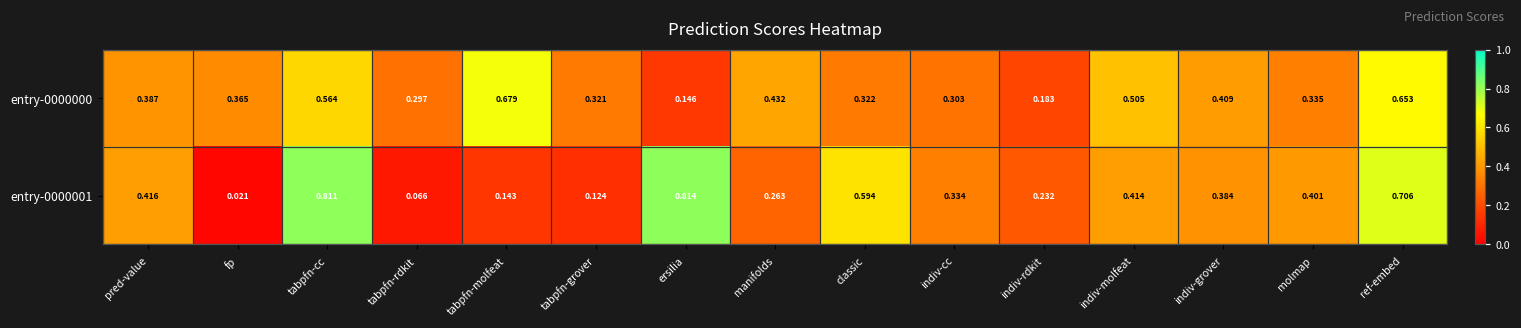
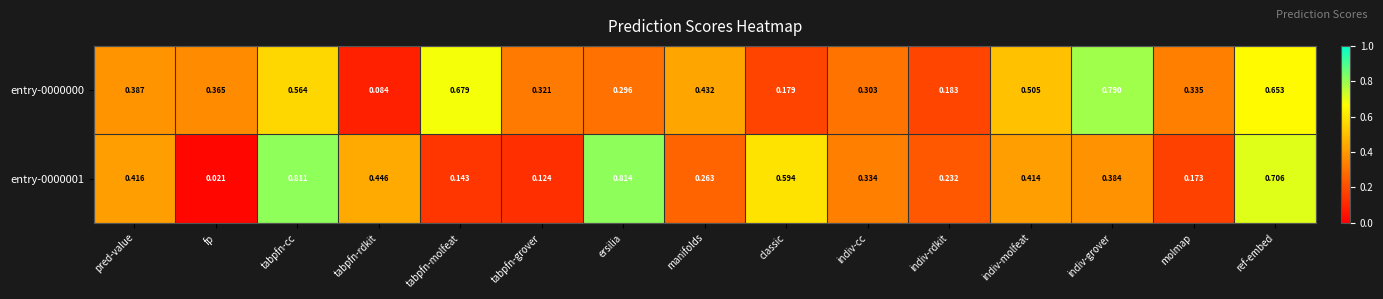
  {
    "entry-0000000": {
      "pred-value": 0.387,
      "fp": 0.365,
      "tabpfn-cc": 0.564,
-     "tabpfn-rdkit": 0.297,
+     "tabpfn-rdkit": 0.084,
      "tabpfn-molfeat": 0.679,
      "tabpfn-grover": 0.321,
-     "ersilia": 0.146,
+     "ersilia": 0.296,
      "manifolds": 0.432,
-     "classic": 0.322,
+     "classic": 0.179,
      "indiv-cc": 0.303,
      "indiv-rdkit": 0.183,
      "indiv-molfeat": 0.505,
-     "indiv-grover": 0.409,
+     "indiv-grover": 0.790,
      "molmap": 0.335,
      "ref-embed": 0.653
    },
    "entry-0000001": {
      "pred-value": 0.416,
      "fp": 0.021,
      "tabpfn-cc": 0.811,
-     "tabpfn-rdkit": 0.066,
+     "tabpfn-rdkit": 0.446,
      "tabpfn-molfeat": 0.143,
      "tabpfn-grover": 0.124,
      "ersilia": 0.814,
      "manifolds": 0.263,
      "classic": 0.594,
      "indiv-cc": 0.334,
      "indiv-rdkit": 0.232,
      "indiv-molfeat": 0.414,
      "indiv-grover": 0.384,
-     "molmap": 0.401,
+     "molmap": 0.173,
      "ref-embed": 0.706
    }
  }
